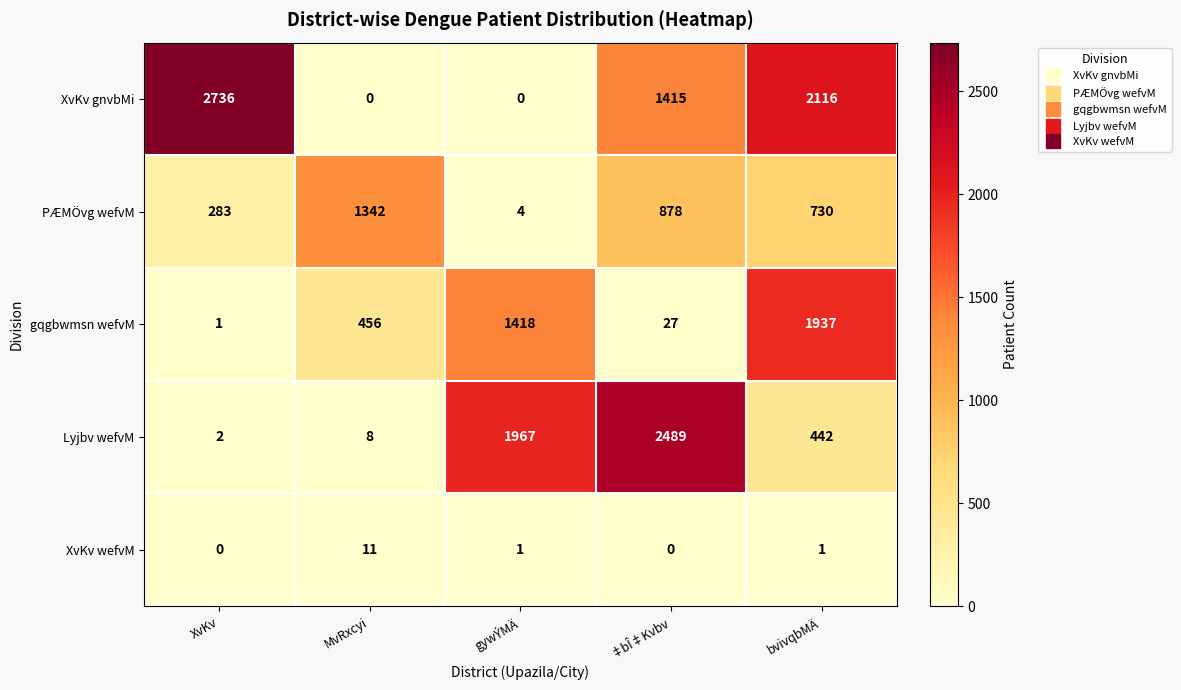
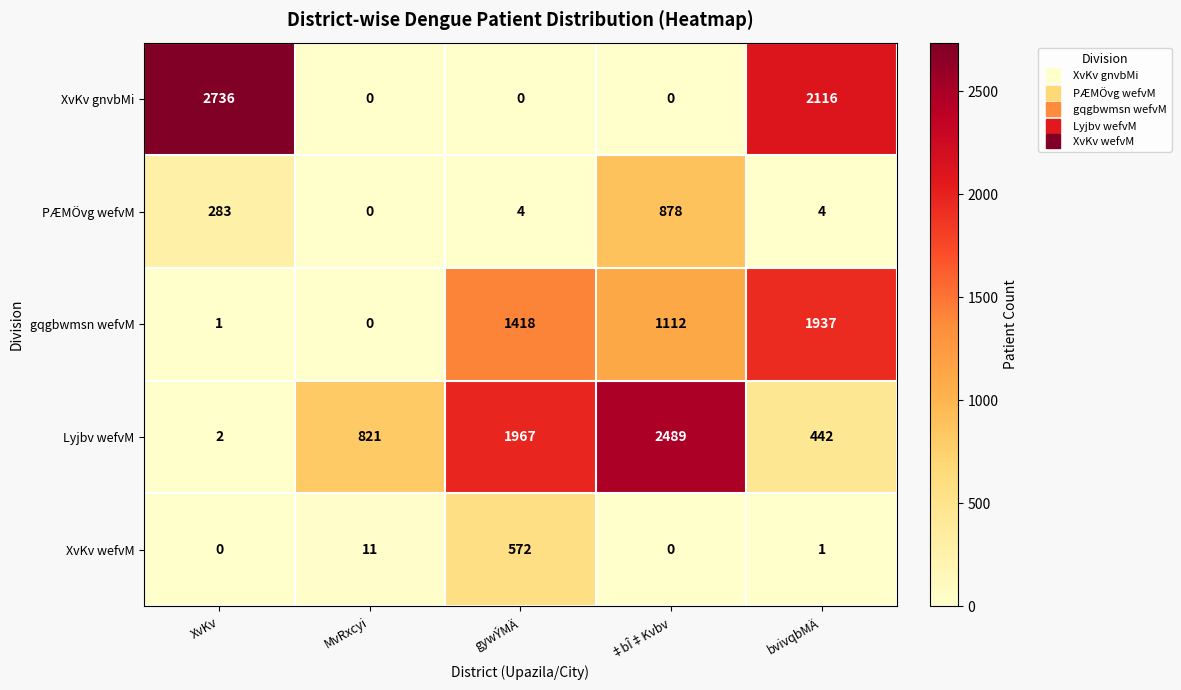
  {
    "XvKv gnvbMi": {
      "XvKv": 2736,
      "MvRxcyi": 0,
      "gywÝMÄ": 0,
-     "‡bÎ‡Kvbv": 1415,
+     "‡bÎ‡Kvbv": 0,
      "bvivqbMÄ": 2116
    },
    "PÆMÖvg wefvM": {
      "XvKv": 283,
-     "MvRxcyi": 1342,
+     "MvRxcyi": 0,
      "gywÝMÄ": 4,
      "‡bÎ‡Kvbv": 878,
-     "bvivqbMÄ": 730
+     "bvivqbMÄ": 4
    },
    "gqgbwmsn wefvM": {
      "XvKv": 1,
-     "MvRxcyi": 456,
+     "MvRxcyi": 0,
      "gywÝMÄ": 1418,
-     "‡bÎ‡Kvbv": 27,
+     "‡bÎ‡Kvbv": 1112,
      "bvivqbMÄ": 1937
    },
    "Lyjbv wefvM": {
      "XvKv": 2,
-     "MvRxcyi": 8,
+     "MvRxcyi": 821,
      "gywÝMÄ": 1967,
      "‡bÎ‡Kvbv": 2489,
      "bvivqbMÄ": 442
    },
    "XvKv wefvM": {
      "XvKv": 0,
      "MvRxcyi": 11,
-     "gywÝMÄ": 1,
+     "gywÝMÄ": 572,
      "‡bÎ‡Kvbv": 0,
      "bvivqbMÄ": 1
    }
  }
